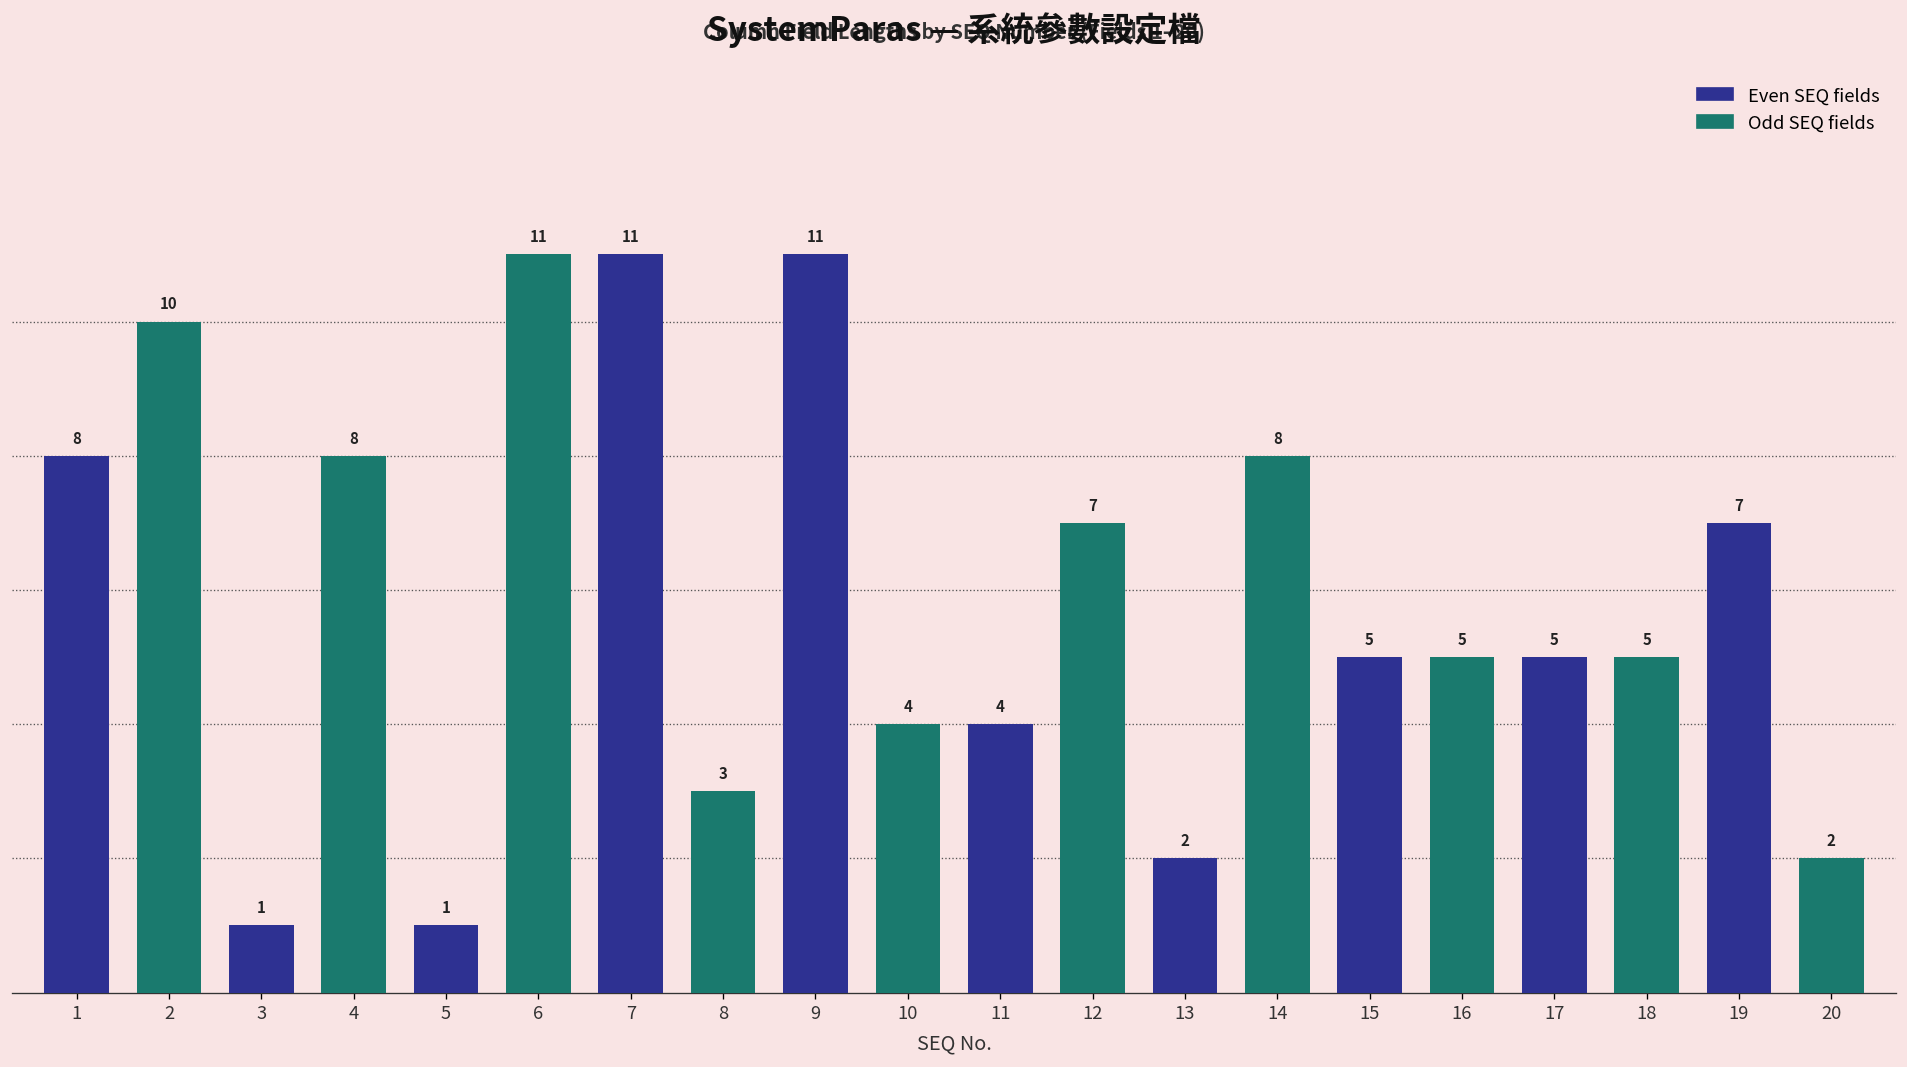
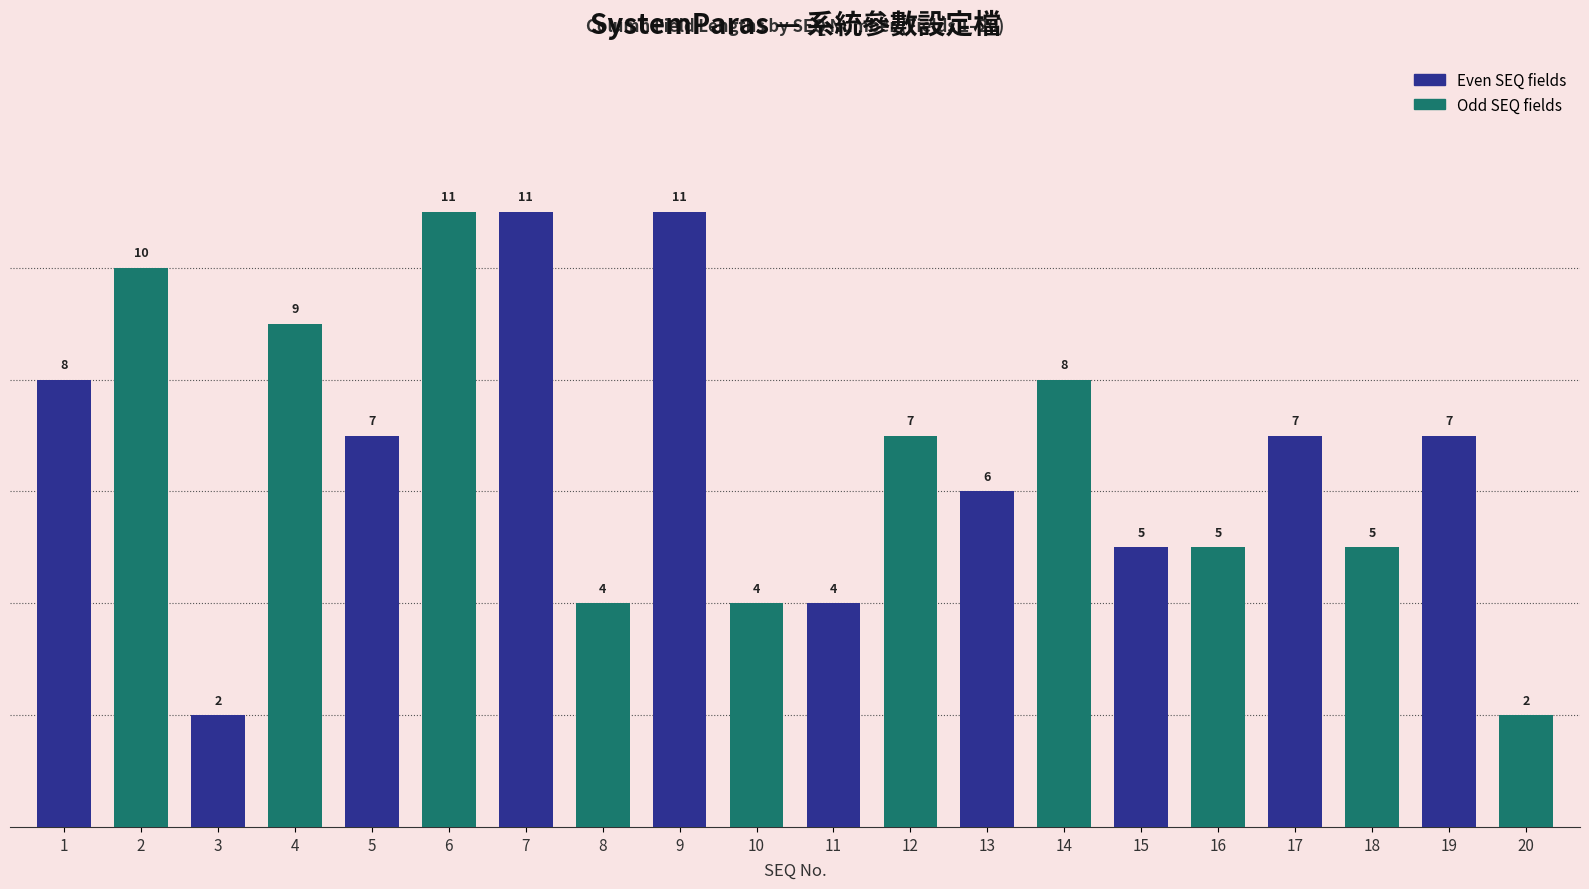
  {
    "Even SEQ fields": {
      "1": 8,
-     "3": 1,
-     "5": 1,
+     "3": 2,
+     "5": 7,
      "7": 11,
      "9": 11,
      "11": 4,
-     "13": 2,
+     "13": 6,
      "15": 5,
-     "17": 5,
+     "17": 7,
      "19": 7
    },
    "Odd SEQ fields": {
      "2": 10,
-     "4": 8,
+     "4": 9,
      "6": 11,
-     "8": 3,
+     "8": 4,
      "10": 4,
      "12": 7,
      "14": 8,
      "16": 5,
      "18": 5,
      "20": 2
    }
  }
